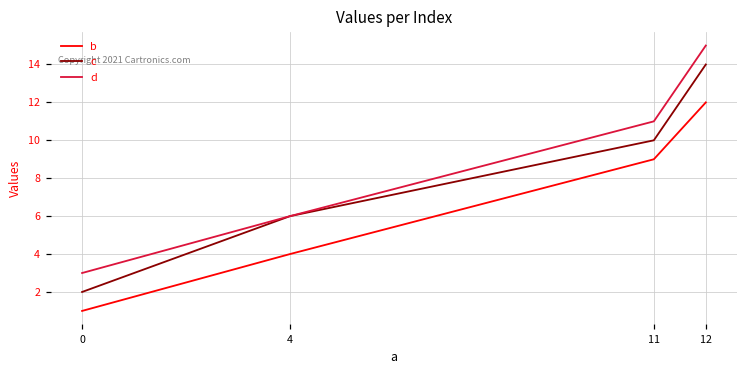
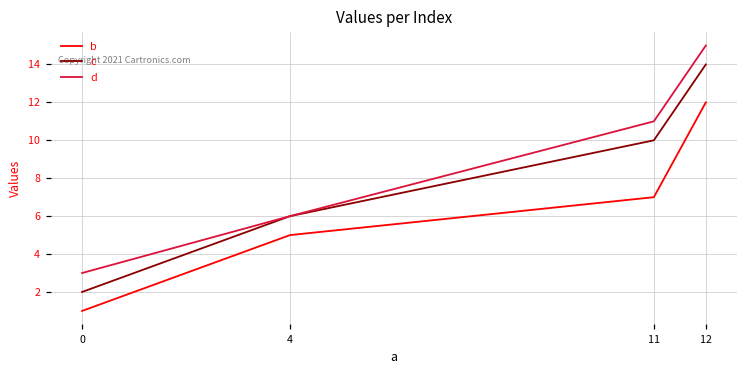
  {
    "b": {
      "0": 1,
-     "4": 4,
-     "11": 9,
+     "4": 5,
+     "11": 7,
      "12": 12
    },
    "c": {
      "0": 2,
      "11": 10,
      "12": 14
    },
    "d": {
      "0": 3,
      "11": 11,
      "12": 15
    }
  }
